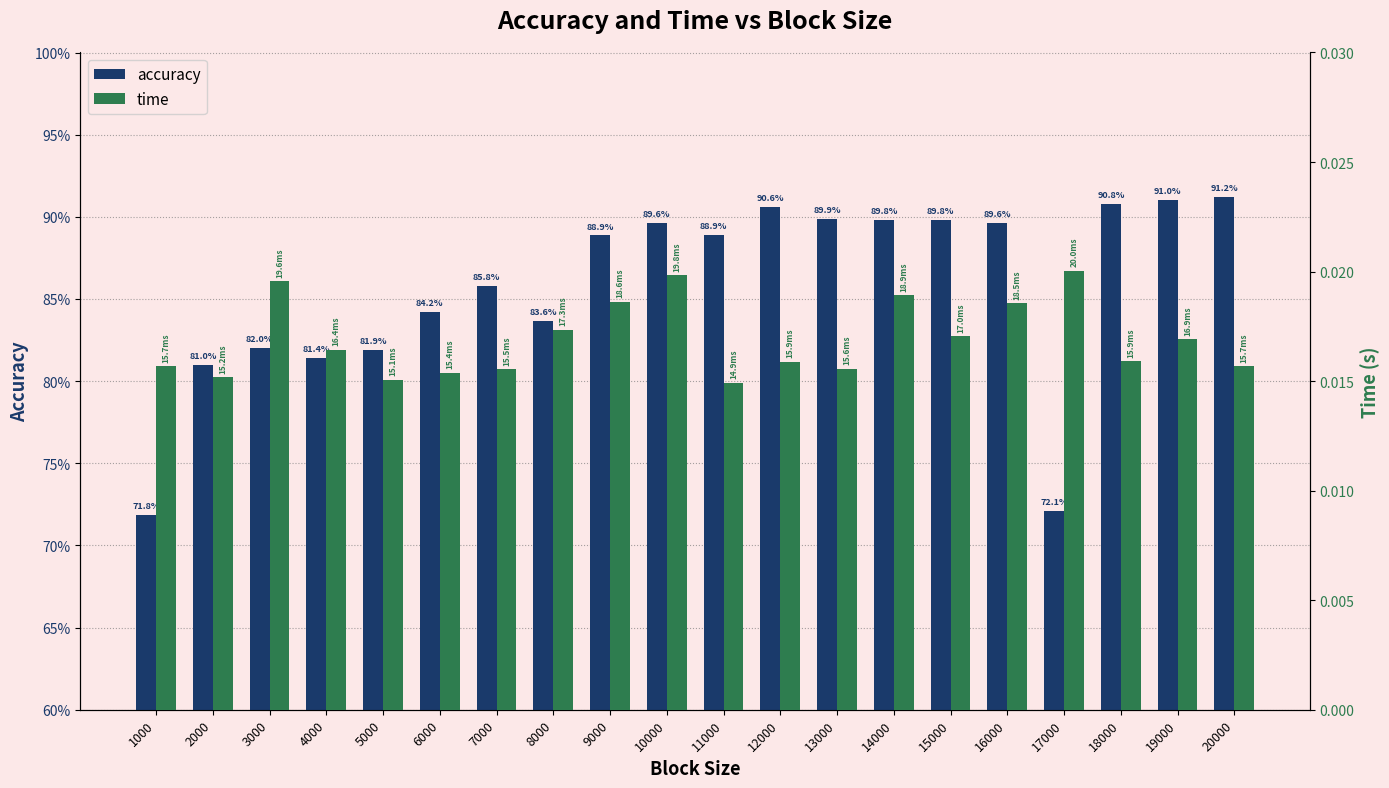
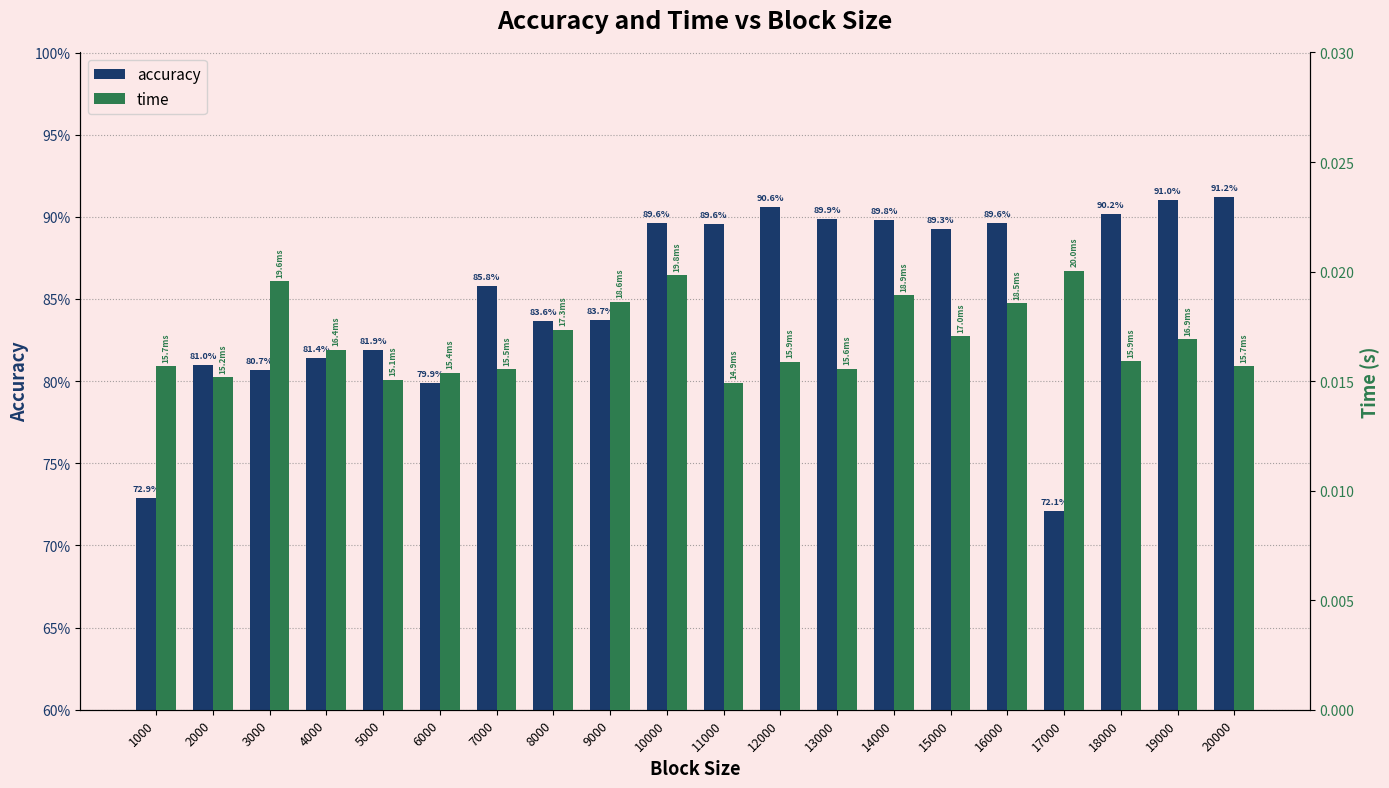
  {
    "accuracy": {
-     "1000": "71.8%",
+     "1000": "72.9%",
      "2000": "81.0%",
-     "3000": "82.0%",
+     "3000": "80.7%",
      "4000": "81.4%",
      "5000": "81.9%",
-     "6000": "84.2%",
+     "6000": "79.9%",
      "7000": "85.8%",
      "8000": "83.6%",
-     "9000": "88.9%",
+     "9000": "83.7%",
      "10000": "89.6%",
-     "11000": "88.9%",
+     "11000": "89.6%",
      "12000": "90.6%",
      "13000": "89.9%",
      "14000": "89.8%",
-     "15000": "89.8%",
+     "15000": "89.3%",
      "16000": "89.6%",
      "17000": "72.1%",
-     "18000": "90.8%",
+     "18000": "90.2%",
      "19000": "91.0%",
      "20000": "91.2%"
    }
  }
